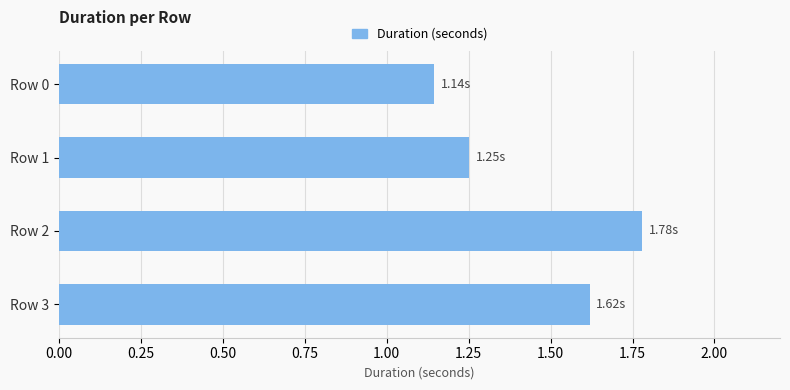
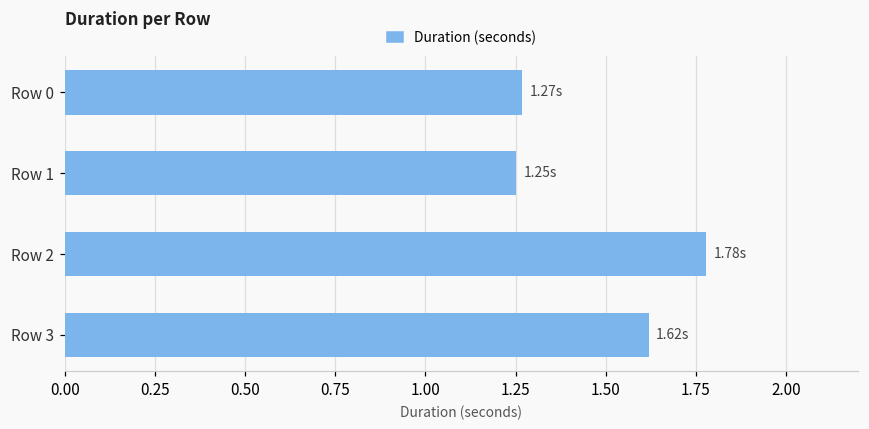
  {
-   "Row 0": "1.14s",
+   "Row 0": "1.27s",
    "Row 1": "1.25s",
    "Row 2": "1.78s",
    "Row 3": "1.62s"
  }
